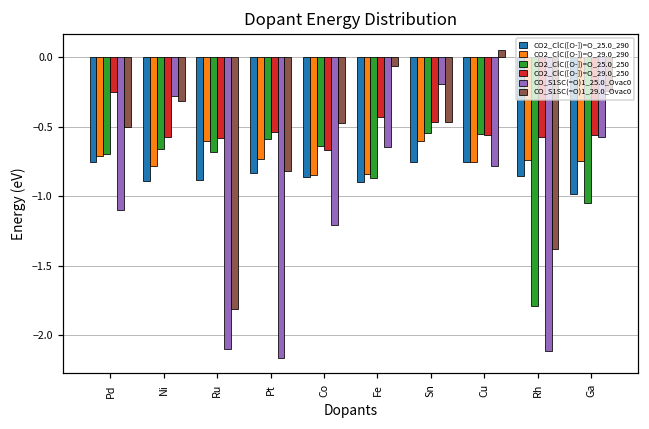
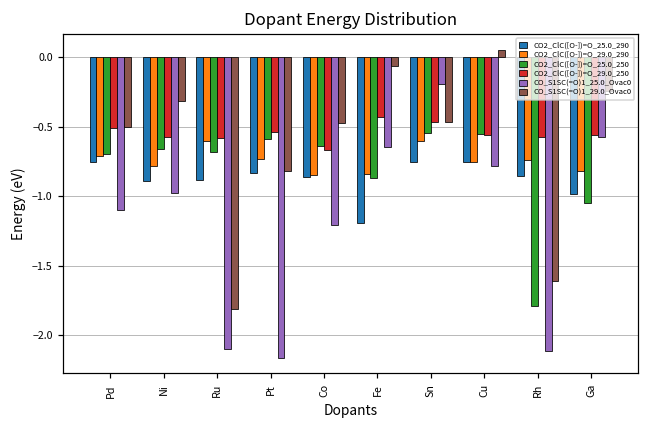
  {
    "CO2_ClC([O-])=O_25.0_290": {
      "Pd": -0.75,
      "Ni": -0.89,
      "Ru": -0.88,
      "Pt": -0.83,
      "Co": -0.86,
-     "Fe": -0.90,
+     "Fe": -1.19,
      "Sn": -0.76,
      "Cu": -0.76,
      "Rh": -0.85,
      "Ga": -0.99
    },
    "CO2_ClC([O-])=O_29.0_290": {
      "Pd": -0.71,
      "Ni": -0.78,
      "Ru": -0.60,
      "Pt": -0.73,
      "Co": -0.85,
      "Fe": -0.84,
      "Sn": -0.61,
      "Cu": -0.76,
      "Rh": -0.74,
-     "Ga": -0.74
+     "Ga": -0.82
    },
    "CO2_ClC([O-])=O_25.0_250": {
      "Pd": -0.69,
      "Ni": -0.66,
      "Ru": -0.68,
      "Pt": -0.59,
      "Co": -0.63,
      "Fe": -0.87,
      "Sn": -0.54,
      "Cu": -0.55,
      "Rh": -1.79,
      "Ga": -1.05
    },
    "CO2_ClC([O-])=O_29.0_250": {
-     "Pd": -0.25,
+     "Pd": -0.51,
      "Ni": -0.57,
      "Ru": -0.58,
      "Pt": -0.54,
      "Co": -0.66,
      "Fe": -0.43,
      "Sn": -0.47,
      "Cu": -0.56,
      "Rh": -0.57,
      "Ga": -0.56
    },
    "CO_S1SC(=O)1_25.0_Ovac0": {
      "Pd": -1.10,
-     "Ni": -0.28,
+     "Ni": -0.97,
      "Ru": -2.10,
      "Pt": -2.17,
      "Co": -1.21,
      "Fe": -0.65,
      "Sn": -0.19,
      "Cu": -0.78,
      "Rh": -2.12,
      "Ga": -0.57
    },
    "CO_S1SC(=O)1_29.0_Ovac0": {
      "Pd": -0.50,
      "Ni": -0.31,
      "Ru": -1.82,
      "Pt": -0.82,
      "Co": -0.48,
      "Fe": -0.06,
      "Sn": -0.47,
      "Cu": 0.05,
-     "Rh": -1.38
+     "Rh": -1.61
    }
  }
